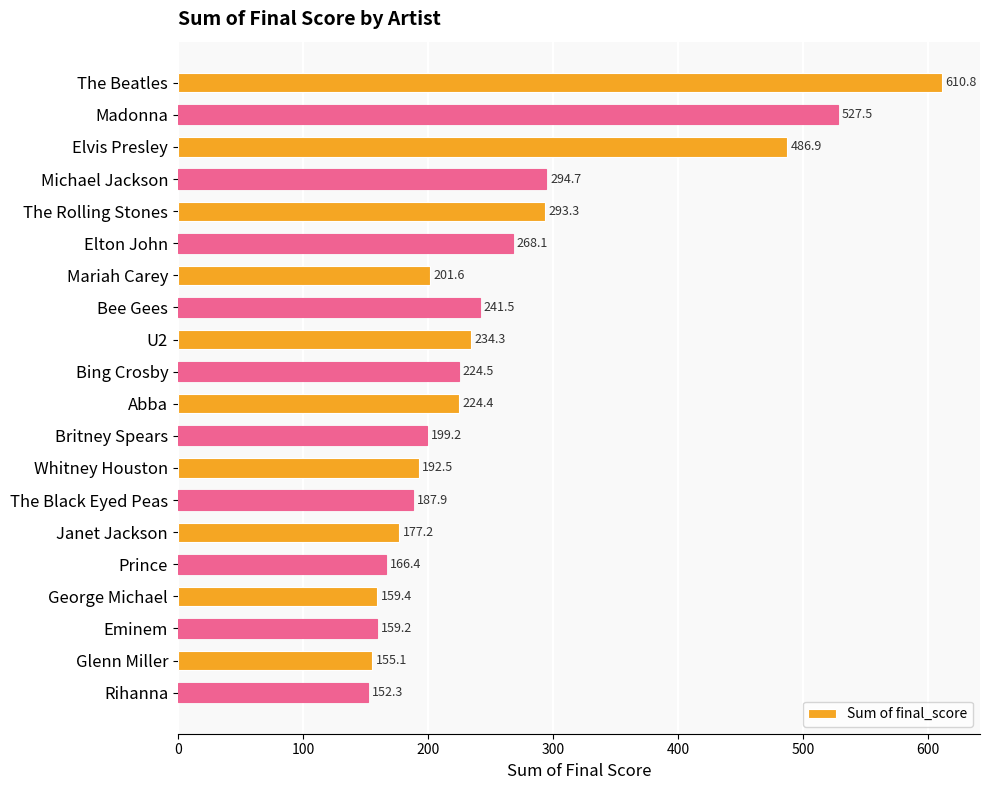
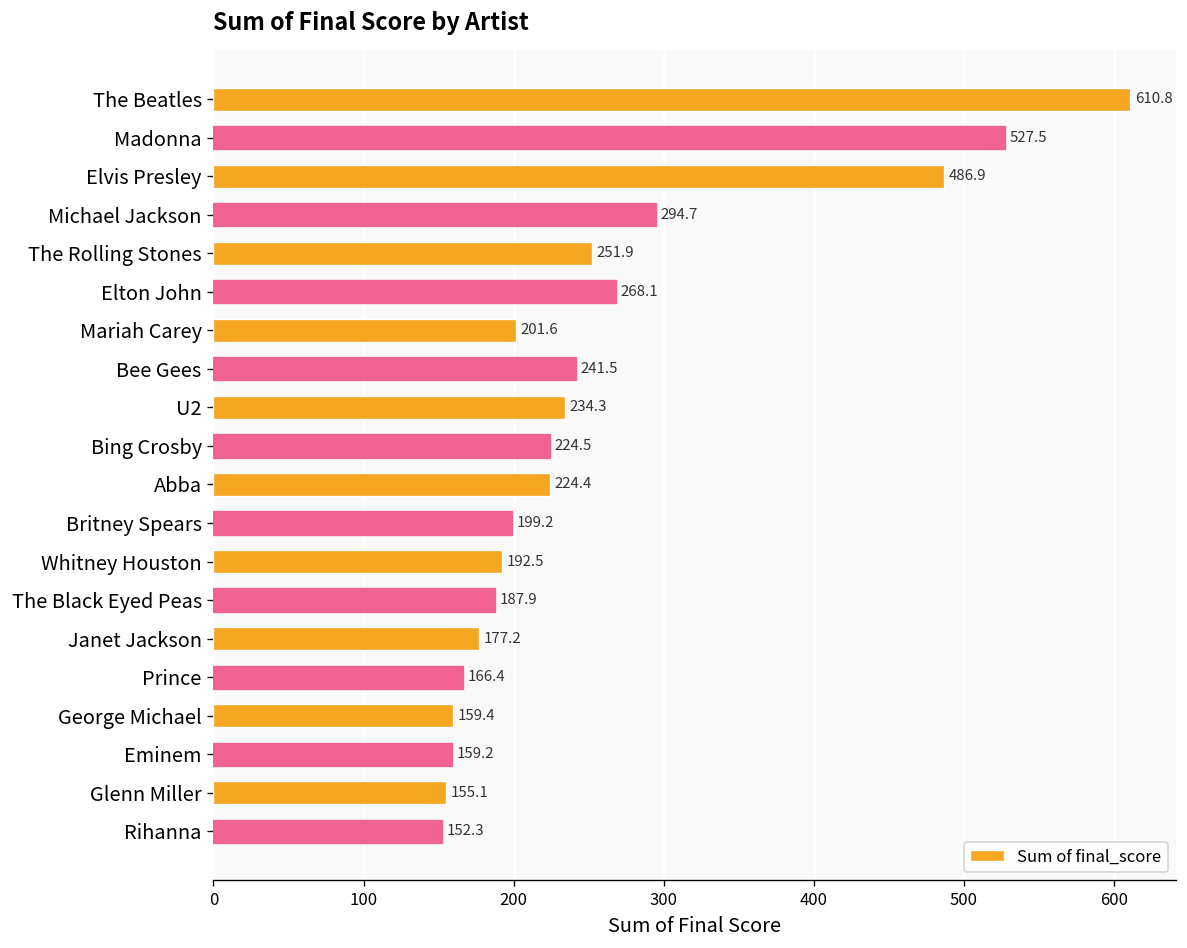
  {
    "The Beatles": 610.8,
    "Madonna": 527.5,
    "Elvis Presley": 486.9,
    "Michael Jackson": 294.7,
-   "The Rolling Stones": 293.3,
+   "The Rolling Stones": 251.9,
    "Elton John": 268.1,
    "Mariah Carey": 201.6,
    "Bee Gees": 241.5,
    "U2": 234.3,
    "Bing Crosby": 224.5,
    "Abba": 224.4,
    "Britney Spears": 199.2,
    "Whitney Houston": 192.5,
    "The Black Eyed Peas": 187.9,
    "Janet Jackson": 177.2,
    "Prince": 166.4,
    "George Michael": 159.4,
    "Eminem": 159.2,
    "Glenn Miller": 155.1,
    "Rihanna": 152.3
  }
